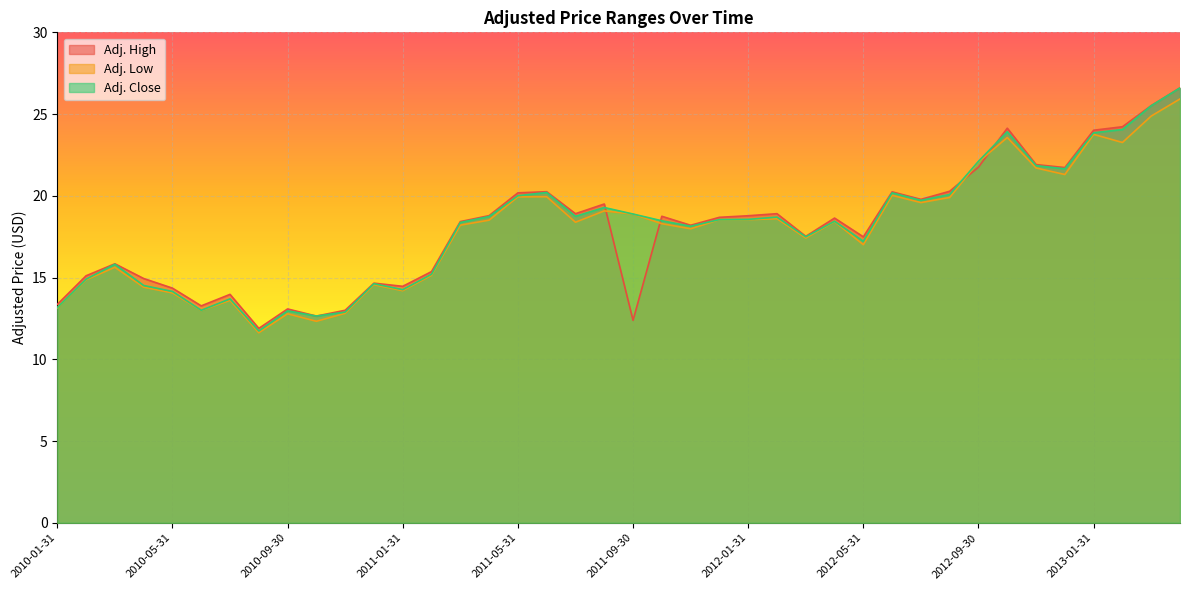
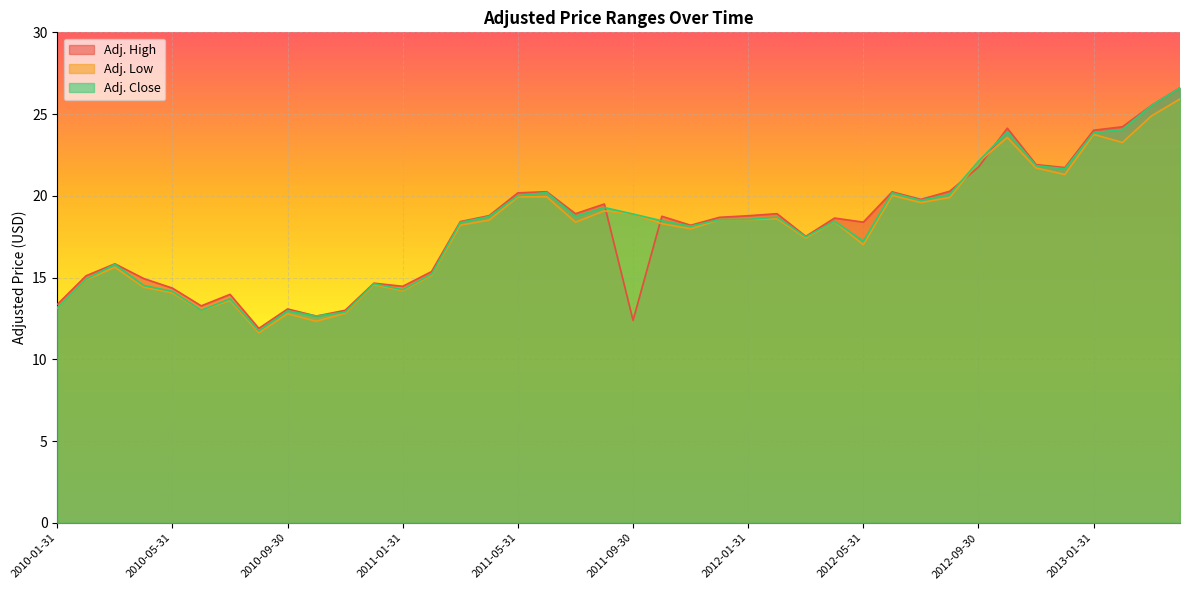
  {
    "Adj. High": {
      "2010-01-31": 13.4,
      "2010-05-31": 14.4,
      "2011-01-31": 14.5,
      "2011-05-31": 20.2,
      "2011-09-30": 12.4,
      "2012-01-31": 18.8,
-     "2012-05-31": 17.5,
+     "2012-05-31": 18.4,
      "2012-09-30": 21.8,
      "2013-01-31": 24.0
    },
    "Adj. Low": {
      "2010-09-30": 12.8,
      "2012-05-31": 17.0
    },
    "Adj. Close": {
      "2012-05-31": 17.2
    }
  }
